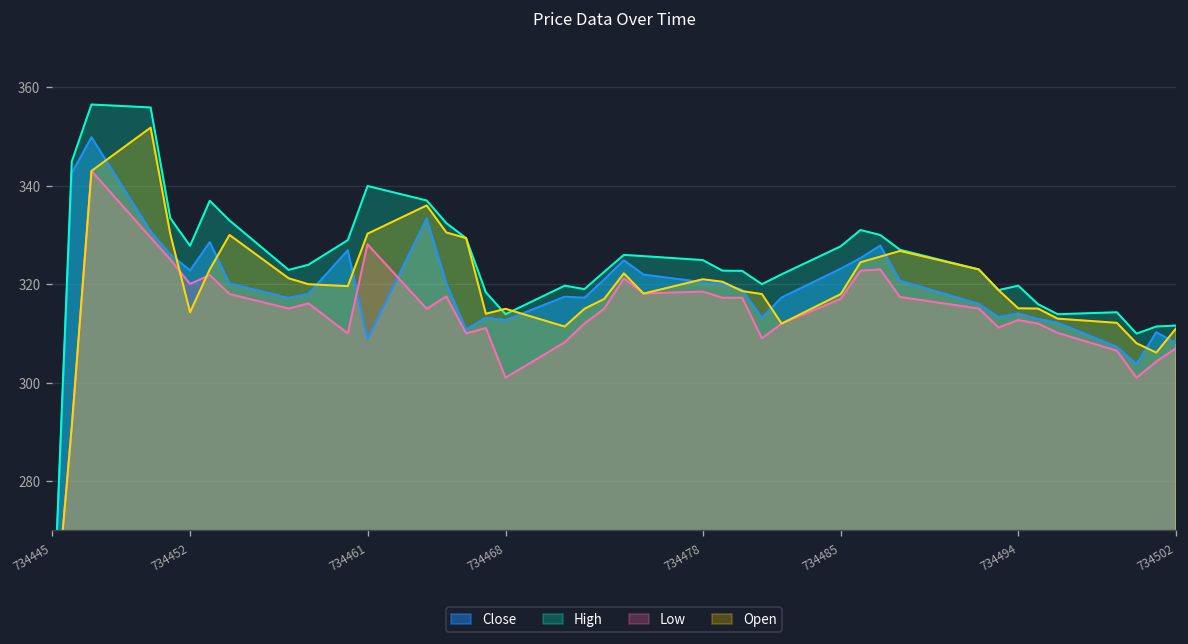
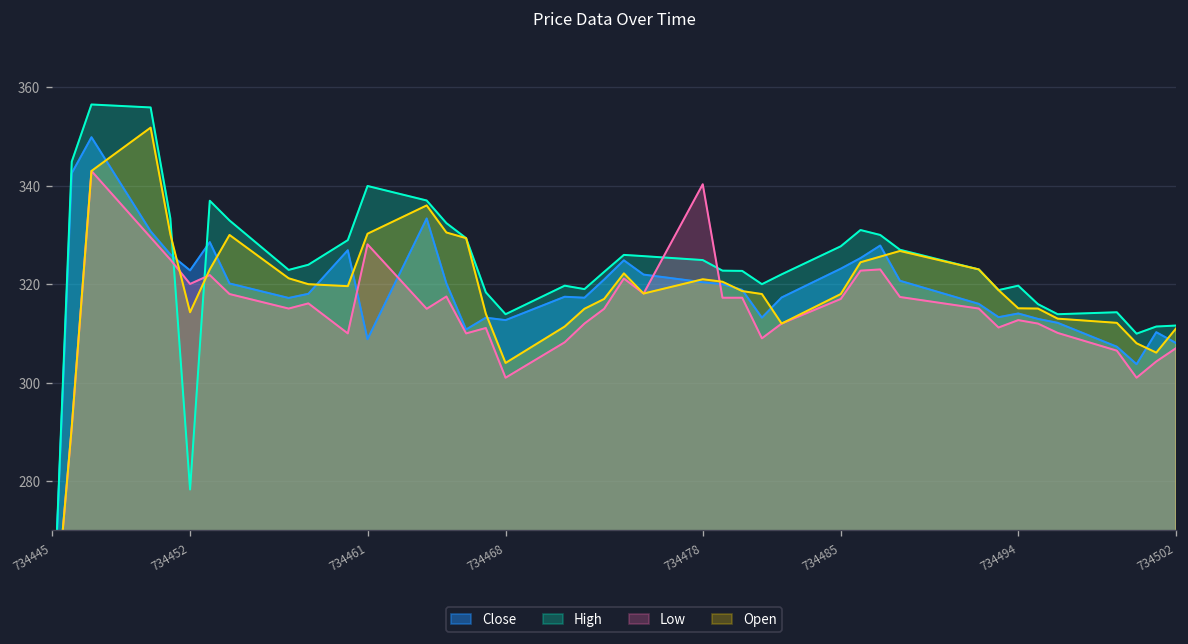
  {
    "Close": {
      "734452": 323,
      "734461": 309,
      "734468": 313,
      "734485": 323,
      "734494": 314,
      "734502": 308
    },
    "High": {
-     "734452": 328,
+     "734452": 278,
      "734461": 340,
      "734468": 314,
      "734478": 325,
      "734485": 328,
      "734494": 320
    },
    "Low": {
      "734452": 320,
      "734461": 328,
      "734468": 301,
-     "734478": 319,
+     "734478": 340,
      "734485": 317,
      "734494": 313,
      "734502": 307
    },
    "Open": {
      "734452": 314,
      "734461": 330,
-     "734468": 315,
+     "734468": 304,
      "734485": 318,
      "734494": 315
    }
  }
